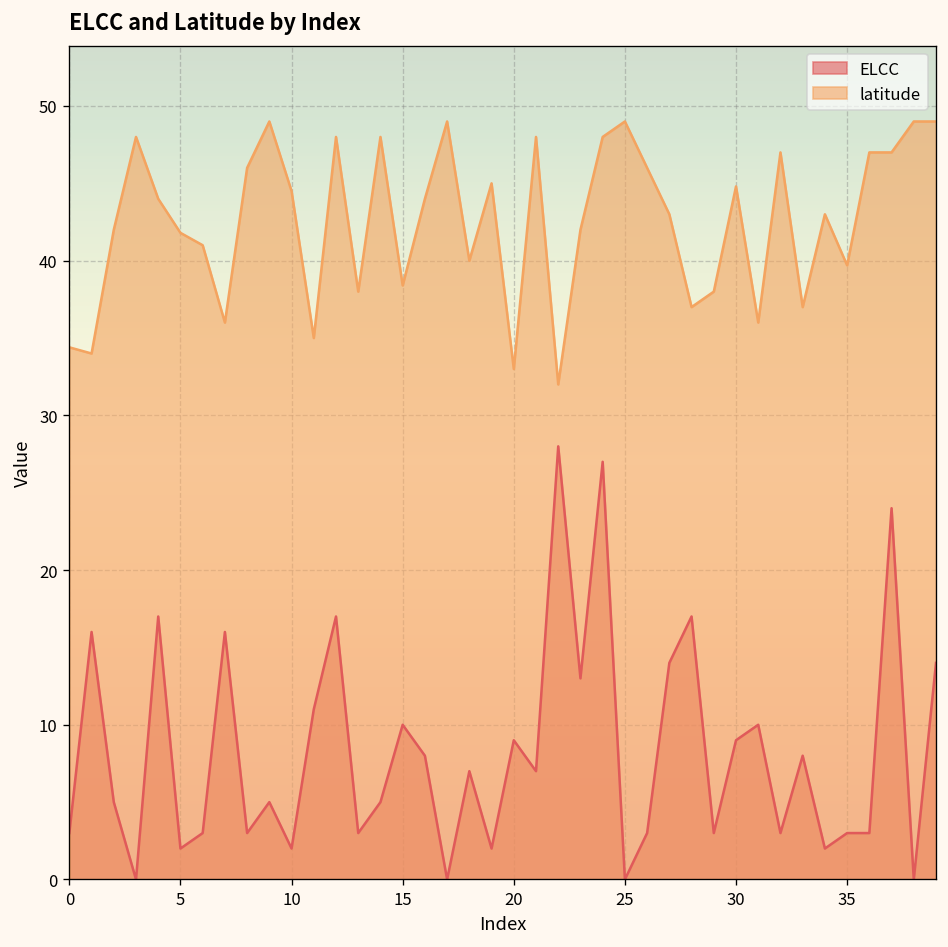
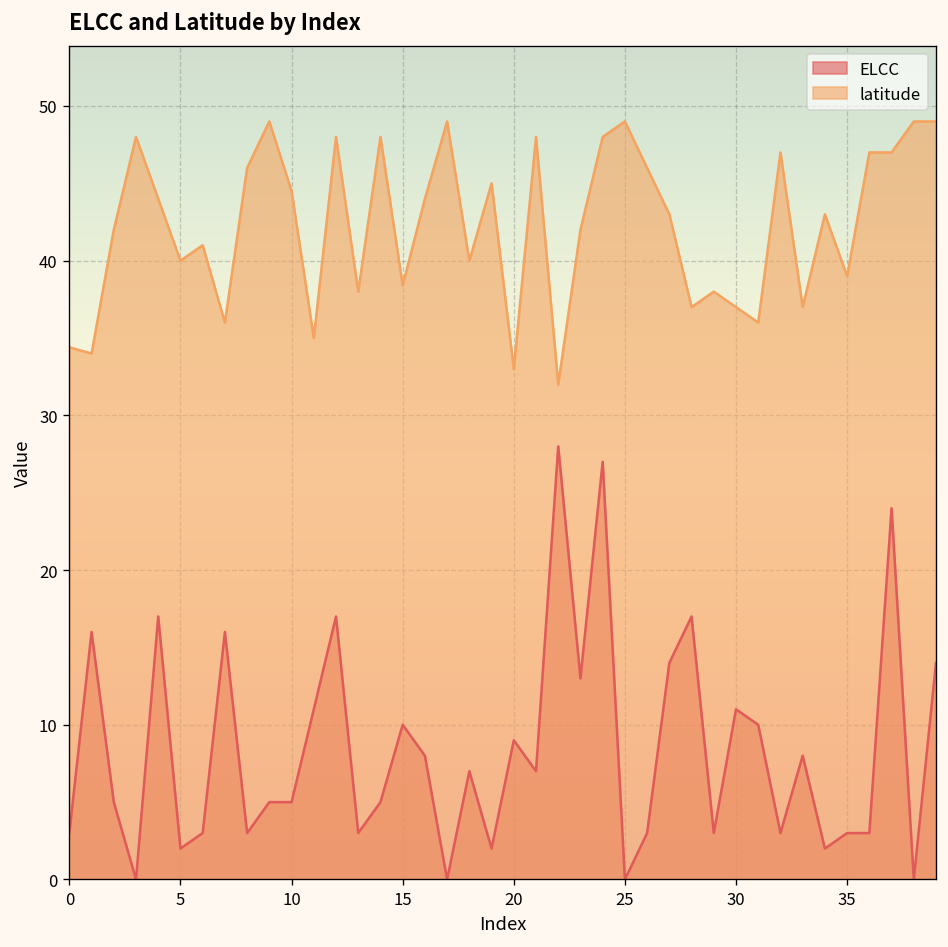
  {
    "ELCC": {
      "0": 3,
      "5": 2,
-     "10": 2,
+     "10": 5,
      "15": 10,
      "20": 9,
      "25": 0,
-     "30": 9,
+     "30": 11,
      "35": 3
    },
    "latitude": {
      "0": 34.4,
-     "5": 41.8,
+     "5": 40.0,
      "10": 44.5,
      "15": 38.4,
      "20": 33.0,
      "25": 49.0,
-     "30": 44.8,
-     "35": 39.7
+     "30": 37.0,
+     "35": 39.0
    }
  }
